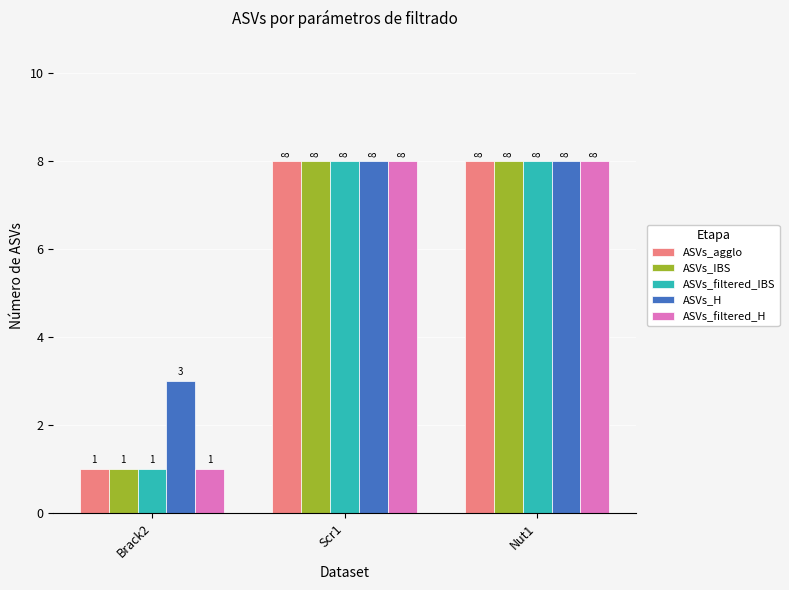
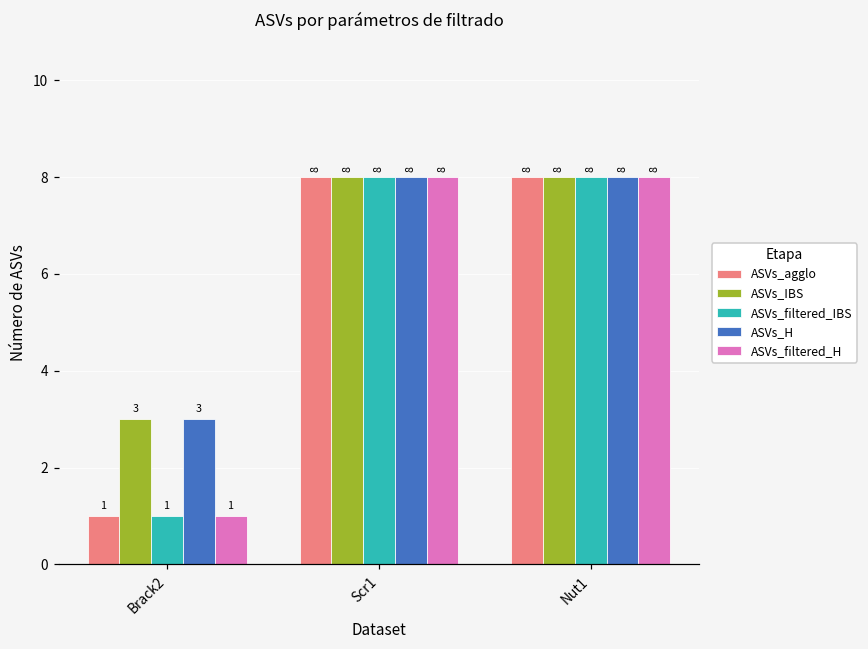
  {
    "ASVs_agglo": {
      "Brack2": 1,
      "Scr1": 8,
      "Nut1": 8
    },
    "ASVs_IBS": {
-     "Brack2": 1,
+     "Brack2": 3,
      "Scr1": 8,
      "Nut1": 8
    },
    "ASVs_filtered_IBS": {
      "Brack2": 1,
      "Scr1": 8,
      "Nut1": 8
    },
    "ASVs_H": {
      "Brack2": 3,
      "Scr1": 8,
      "Nut1": 8
    },
    "ASVs_filtered_H": {
      "Brack2": 1,
      "Scr1": 8,
      "Nut1": 8
    }
  }
